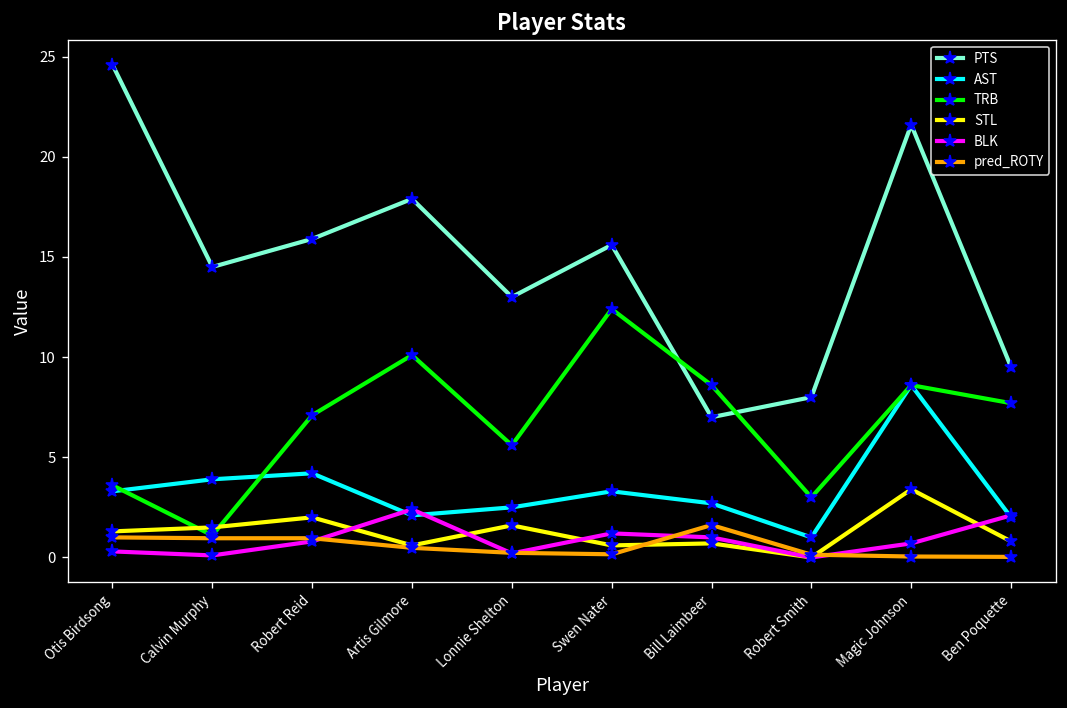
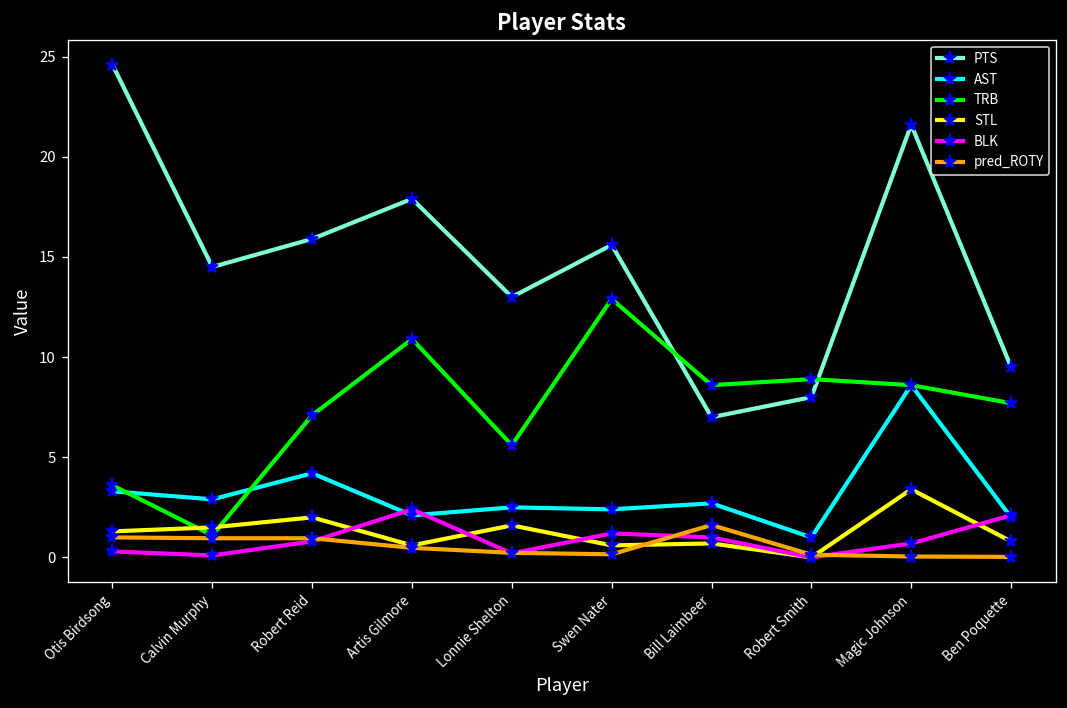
  {
    "PTS": {
      "Otis Birdsong": 24.6,
      "Calvin Murphy": 14.5,
      "Robert Reid": 15.9,
      "Artis Gilmore": 17.9,
      "Lonnie Shelton": 13.0,
      "Swen Nater": 15.6,
      "Bill Laimbeer": 7.0,
      "Robert Smith": 8.0,
      "Magic Johnson": 21.6,
      "Ben Poquette": 9.5
    },
    "AST": {
      "Otis Birdsong": 3.3,
-     "Calvin Murphy": 3.9,
+     "Calvin Murphy": 2.9,
      "Robert Reid": 4.2,
      "Artis Gilmore": 2.1,
      "Lonnie Shelton": 2.5,
-     "Swen Nater": 3.3,
+     "Swen Nater": 2.4,
      "Bill Laimbeer": 2.7,
      "Robert Smith": 1.0
    },
    "TRB": {
      "Otis Birdsong": 3.6,
      "Robert Reid": 7.1,
-     "Artis Gilmore": 10.1,
+     "Artis Gilmore": 10.9,
      "Lonnie Shelton": 5.6,
-     "Swen Nater": 12.4,
+     "Swen Nater": 12.9,
      "Bill Laimbeer": 8.6,
-     "Robert Smith": 3.0,
+     "Robert Smith": 8.9,
      "Ben Poquette": 7.7
    },
    "STL": {
      "Otis Birdsong": 1.3,
      "Calvin Murphy": 1.5,
      "Robert Reid": 2.0,
      "Lonnie Shelton": 1.6,
      "Swen Nater": 0.6,
      "Bill Laimbeer": 0.7,
      "Magic Johnson": 3.4,
      "Ben Poquette": 0.8
    },
    "BLK": {
      "Otis Birdsong": 0.3,
      "Calvin Murphy": 0.1,
      "Robert Reid": 0.8,
      "Artis Gilmore": 2.4,
      "Swen Nater": 1.2,
      "Bill Laimbeer": 1.0,
      "Magic Johnson": 0.7
    },
    "pred_ROTY": {
      "Otis Birdsong": 1.0,
      "Robert Reid": 1.0,
      "Swen Nater": 0.2,
      "Bill Laimbeer": 1.6,
      "Magic Johnson": 0.0,
      "Ben Poquette": 0.0
    }
  }
